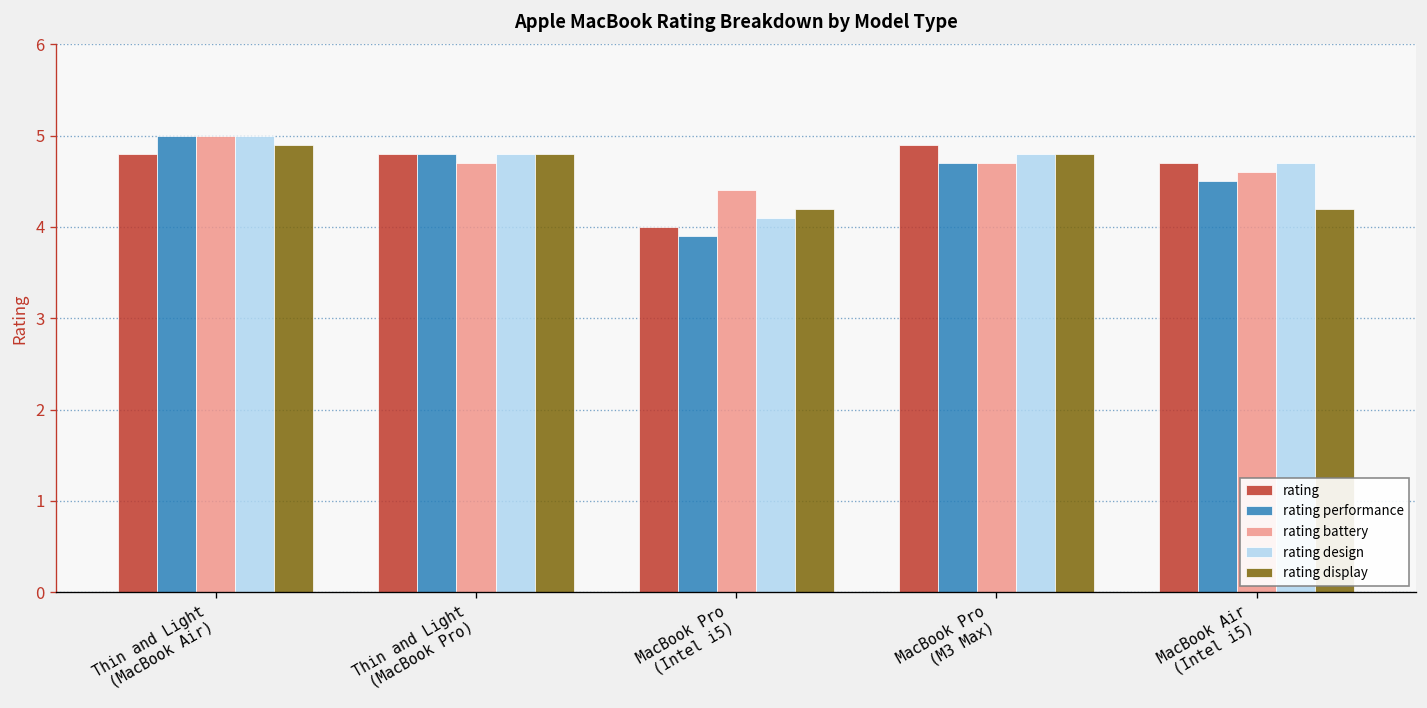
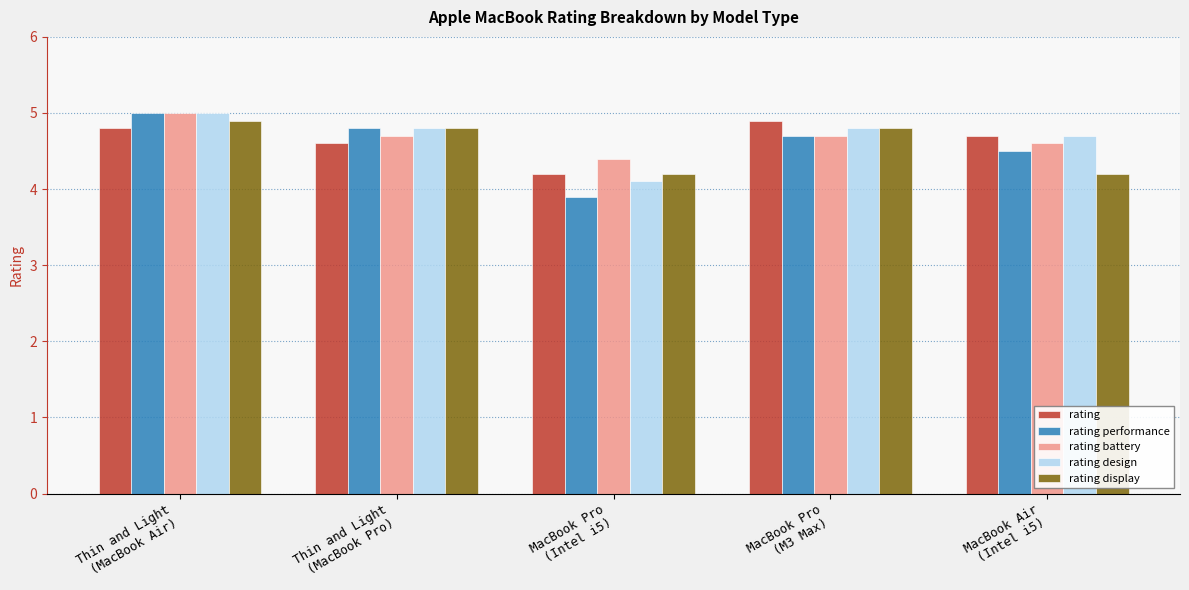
  {
    "rating": {
      "Thin and Light (MacBook Air)": 4.8,
-     "Thin and Light (MacBook Pro)": 4.8,
-     "MacBook Pro (Intel i5)": 4.0,
+     "Thin and Light (MacBook Pro)": 4.6,
+     "MacBook Pro (Intel i5)": 4.2,
      "MacBook Pro (M3 Max)": 4.9,
      "MacBook Air (Intel i5)": 4.7
    },
    "rating performance": {
      "Thin and Light (MacBook Air)": 5.0,
      "Thin and Light (MacBook Pro)": 4.8,
      "MacBook Pro (Intel i5)": 3.9,
      "MacBook Pro (M3 Max)": 4.7,
      "MacBook Air (Intel i5)": 4.5
    },
    "rating battery": {
      "Thin and Light (MacBook Air)": 5.0,
      "Thin and Light (MacBook Pro)": 4.7,
      "MacBook Pro (Intel i5)": 4.4,
      "MacBook Pro (M3 Max)": 4.7,
      "MacBook Air (Intel i5)": 4.6
    },
    "rating design": {
      "Thin and Light (MacBook Air)": 5.0,
      "Thin and Light (MacBook Pro)": 4.8,
      "MacBook Pro (Intel i5)": 4.1,
      "MacBook Pro (M3 Max)": 4.8,
      "MacBook Air (Intel i5)": 4.7
    },
    "rating display": {
      "Thin and Light (MacBook Air)": 4.9,
      "Thin and Light (MacBook Pro)": 4.8,
      "MacBook Pro (Intel i5)": 4.2,
      "MacBook Pro (M3 Max)": 4.8,
      "MacBook Air (Intel i5)": 4.2
    }
  }
